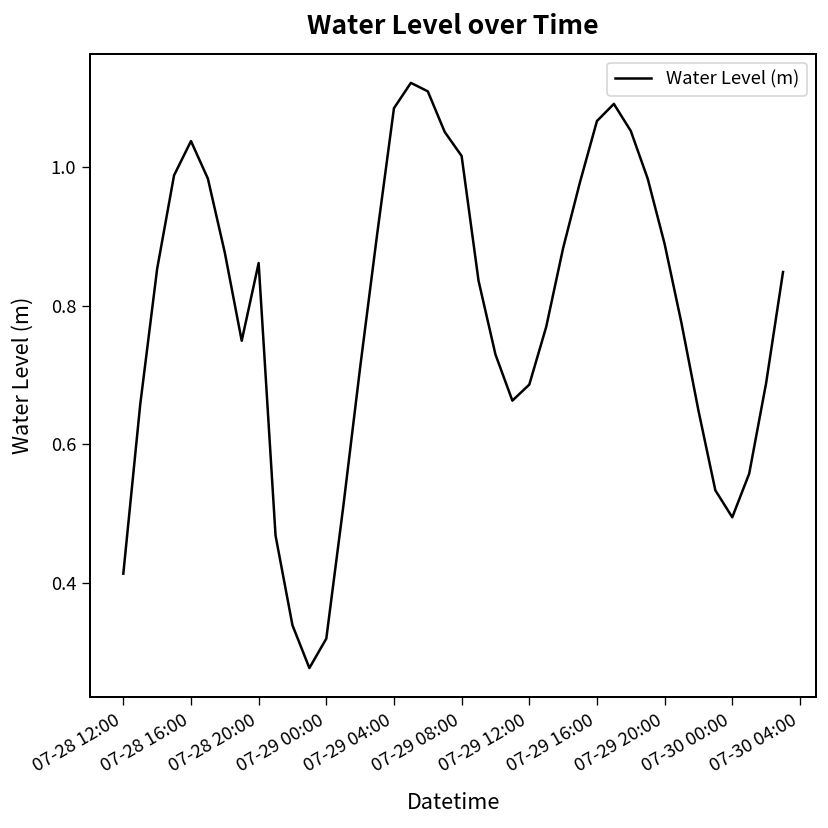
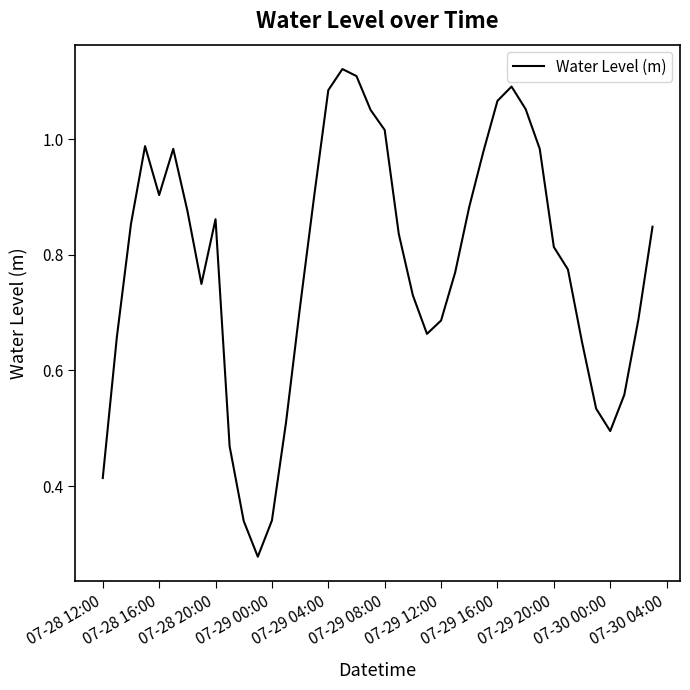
  {
    "07-28 12:00": 0.41,
-   "07-28 16:00": 1.04,
+   "07-28 16:00": 0.90,
    "07-28 20:00": 0.86,
-   "07-29 00:00": 0.32,
+   "07-29 00:00": 0.34,
    "07-29 04:00": 1.08,
    "07-29 08:00": 1.02,
    "07-29 12:00": 0.69,
    "07-29 16:00": 1.07,
-   "07-29 20:00": 0.89,
+   "07-29 20:00": 0.81,
    "07-30 00:00": 0.50
  }
